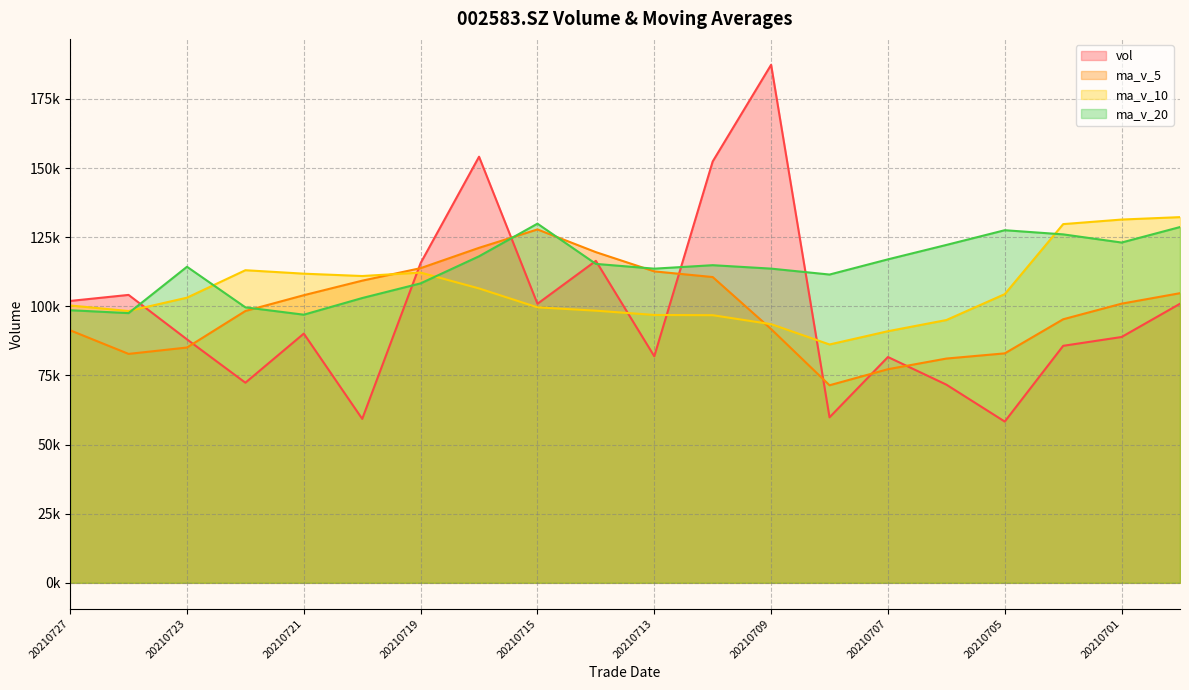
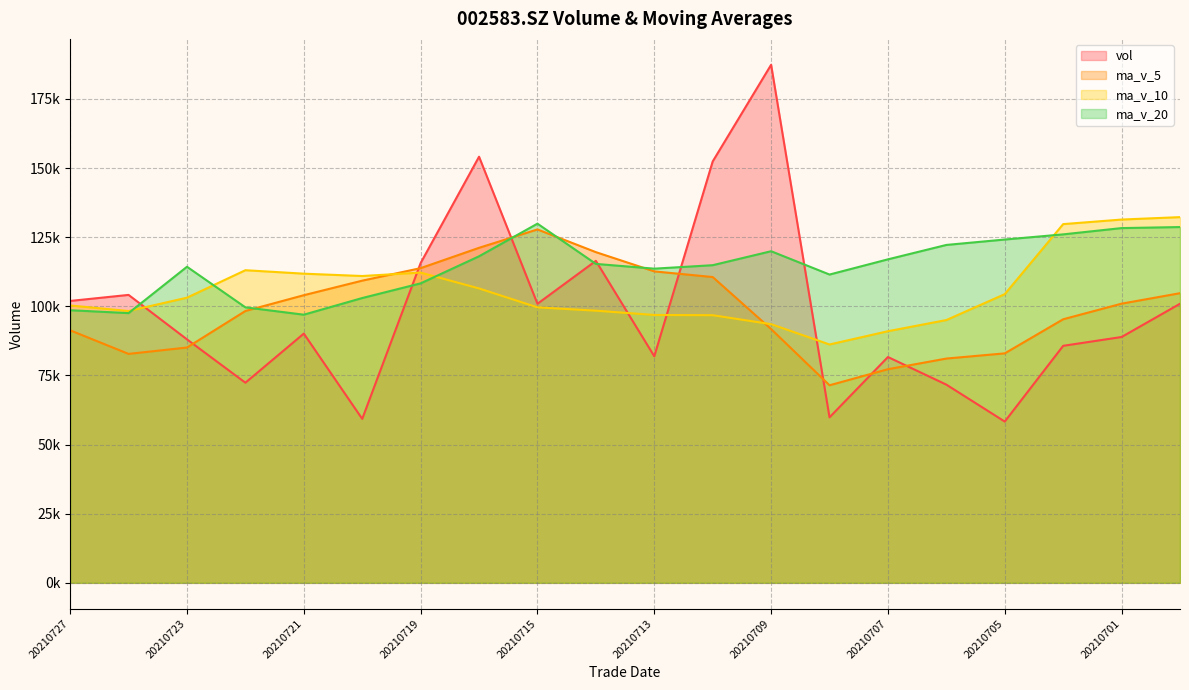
  {
    "ma_v_20": {
      "20210727": 99000,
      "20210723": 114000,
      "20210721": 97000,
      "20210719": 108000,
      "20210715": 130000,
      "20210713": 114000,
-     "20210709": 114000,
+     "20210709": 120000,
      "20210707": 117000,
-     "20210705": 128000,
-     "20210701": 123000
+     "20210705": 124000,
+     "20210701": 128000
    }
  }
